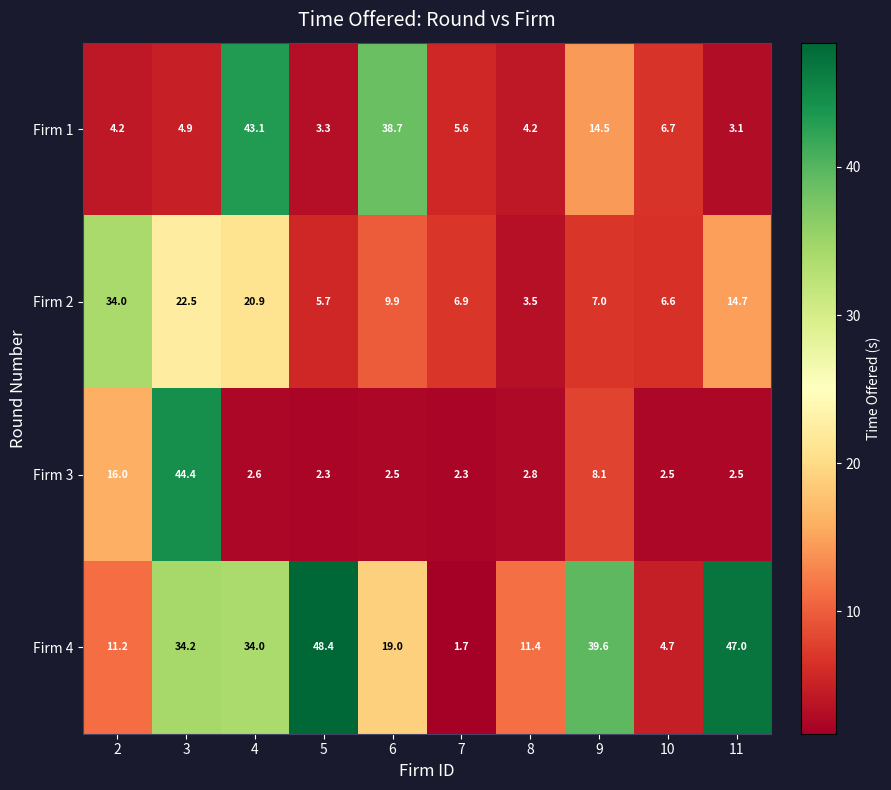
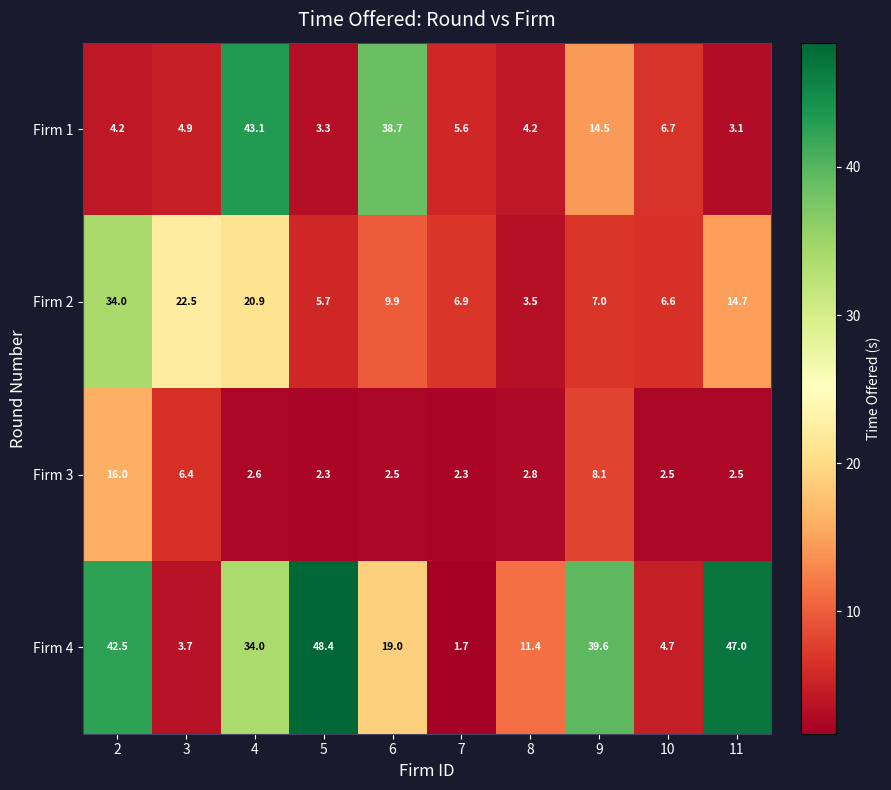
  {
    "Firm 1": {
      "2": 4.2,
      "3": 4.9,
      "4": 43.1,
      "5": 3.3,
      "6": 38.7,
      "7": 5.6,
      "8": 4.2,
      "9": 14.5,
      "10": 6.7,
      "11": 3.1
    },
    "Firm 2": {
      "2": 34.0,
      "3": 22.5,
      "4": 20.9,
      "5": 5.7,
      "6": 9.9,
      "7": 6.9,
      "8": 3.5,
      "9": 7.0,
      "10": 6.6,
      "11": 14.7
    },
    "Firm 3": {
      "2": 16.0,
-     "3": 44.4,
+     "3": 6.4,
      "4": 2.6,
      "5": 2.3,
      "6": 2.5,
      "7": 2.3,
      "8": 2.8,
      "9": 8.1,
      "10": 2.5,
      "11": 2.5
    },
    "Firm 4": {
-     "2": 11.2,
-     "3": 34.2,
+     "2": 42.5,
+     "3": 3.7,
      "4": 34.0,
      "5": 48.4,
      "6": 19.0,
      "7": 1.7,
      "8": 11.4,
      "9": 39.6,
      "10": 4.7,
      "11": 47.0
    }
  }
